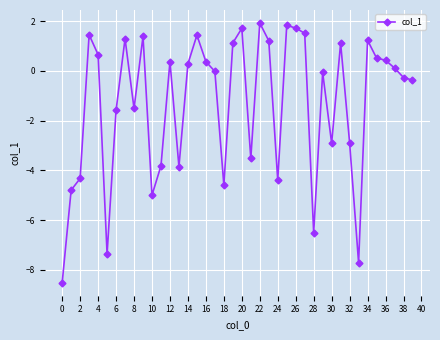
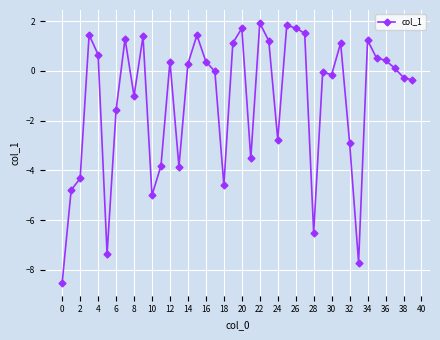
  {
    "0": -8.5,
    "2": -4.3,
    "4": 0.7,
    "6": -1.6,
-   "8": -1.5,
+   "8": -1.0,
    "10": -5.0,
    "12": 0.4,
    "14": 0.3,
    "16": 0.4,
    "18": -4.6,
    "20": 1.7,
    "22": 1.9,
-   "24": -4.4,
+   "24": -2.8,
    "26": 1.7,
    "28": -6.5,
-   "30": -2.9,
+   "30": -0.1,
    "32": -2.9,
    "34": 1.2,
    "36": 0.4,
    "38": -0.3
  }
